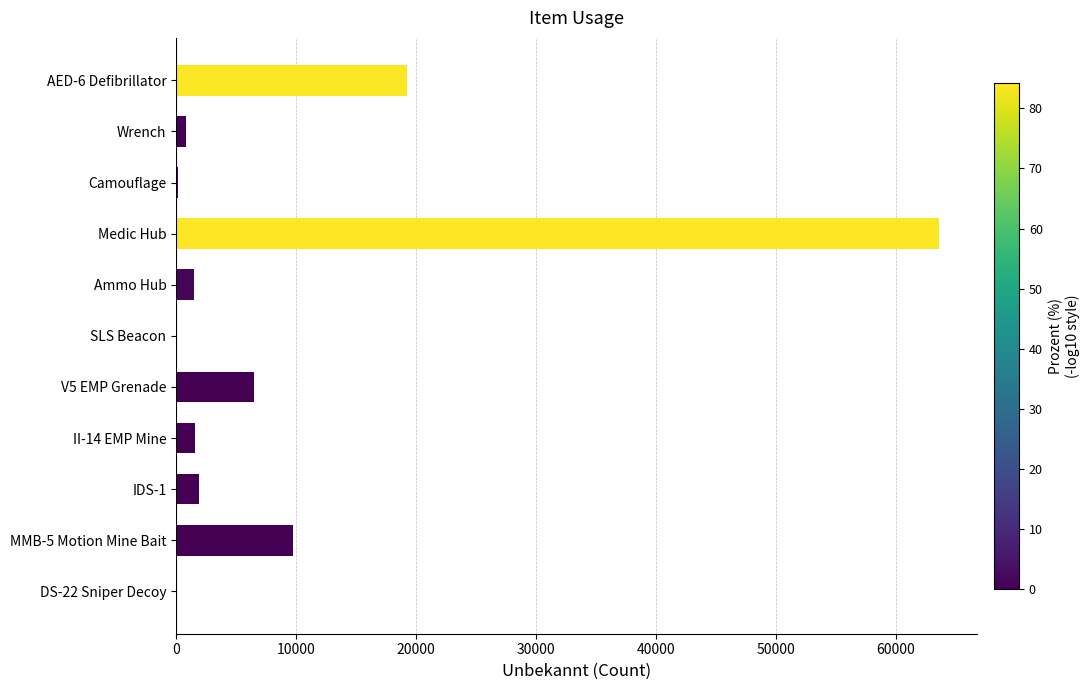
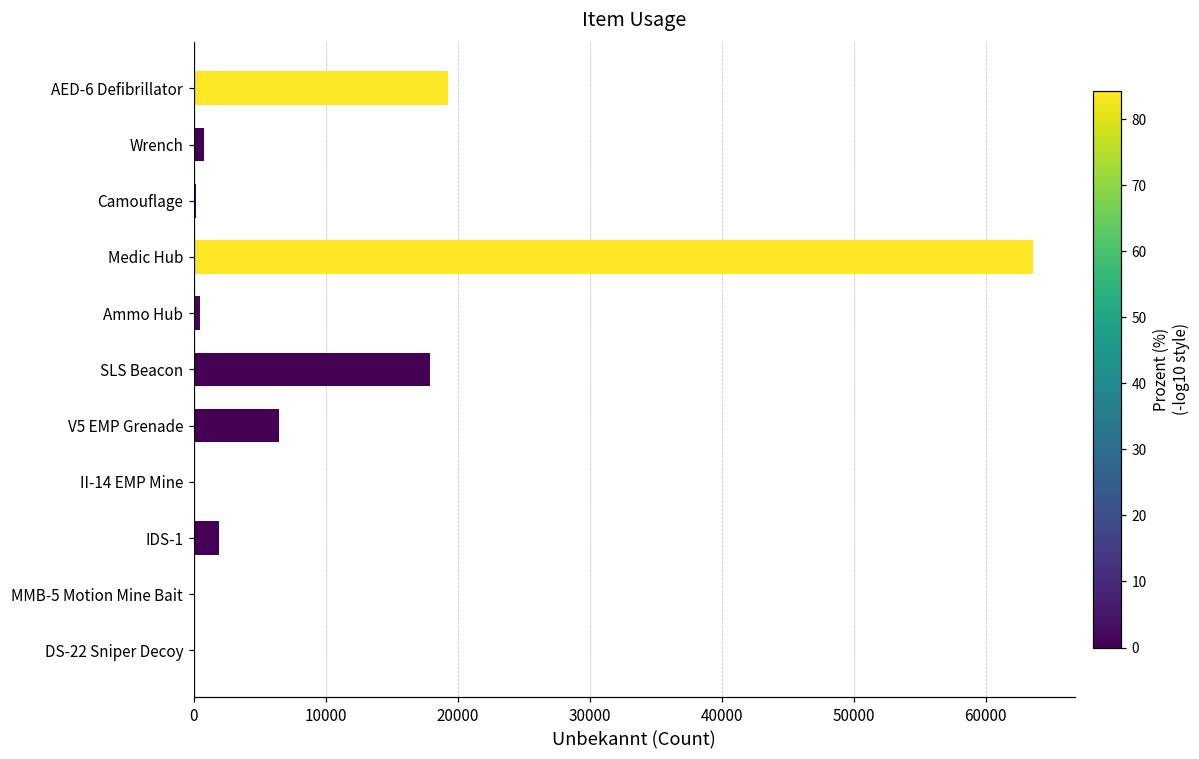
  {
    "AED-6 Defibrillator": 19200,
    "Wrench": 800,
    "Medic Hub": 63600,
-   "Ammo Hub": 1500,
-   "SLS Beacon": 100,
+   "Ammo Hub": 400,
+   "SLS Beacon": 17900,
    "V5 EMP Grenade": 6500,
-   "II-14 EMP Mine": 1600,
+   "II-14 EMP Mine": 0,
    "IDS-1": 1900,
-   "MMB-5 Motion Mine Bait": 9700
+   "MMB-5 Motion Mine Bait": 0
  }
